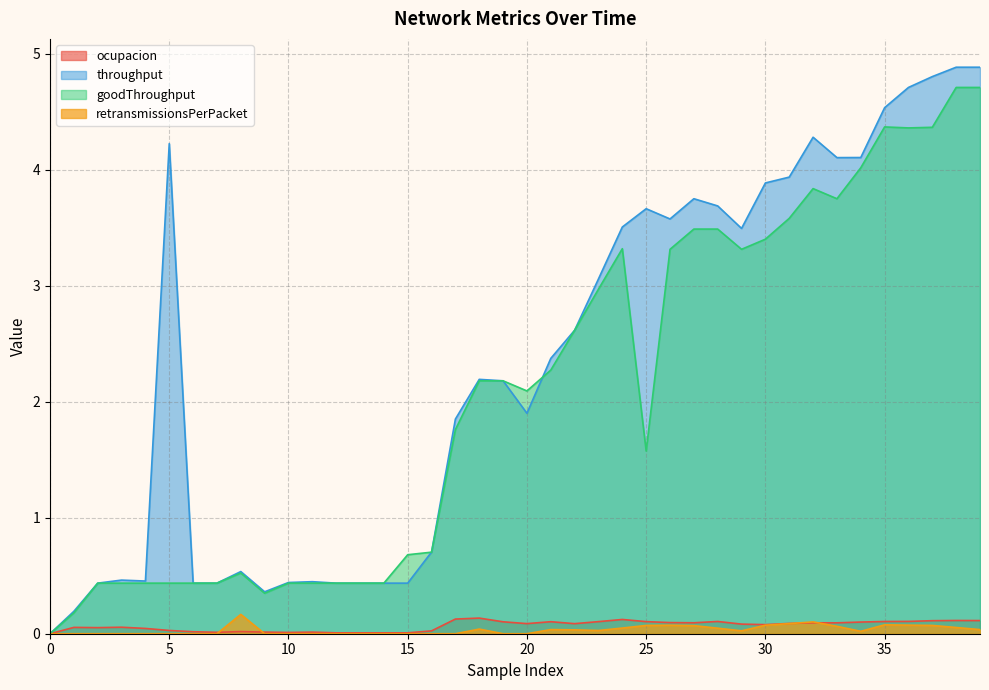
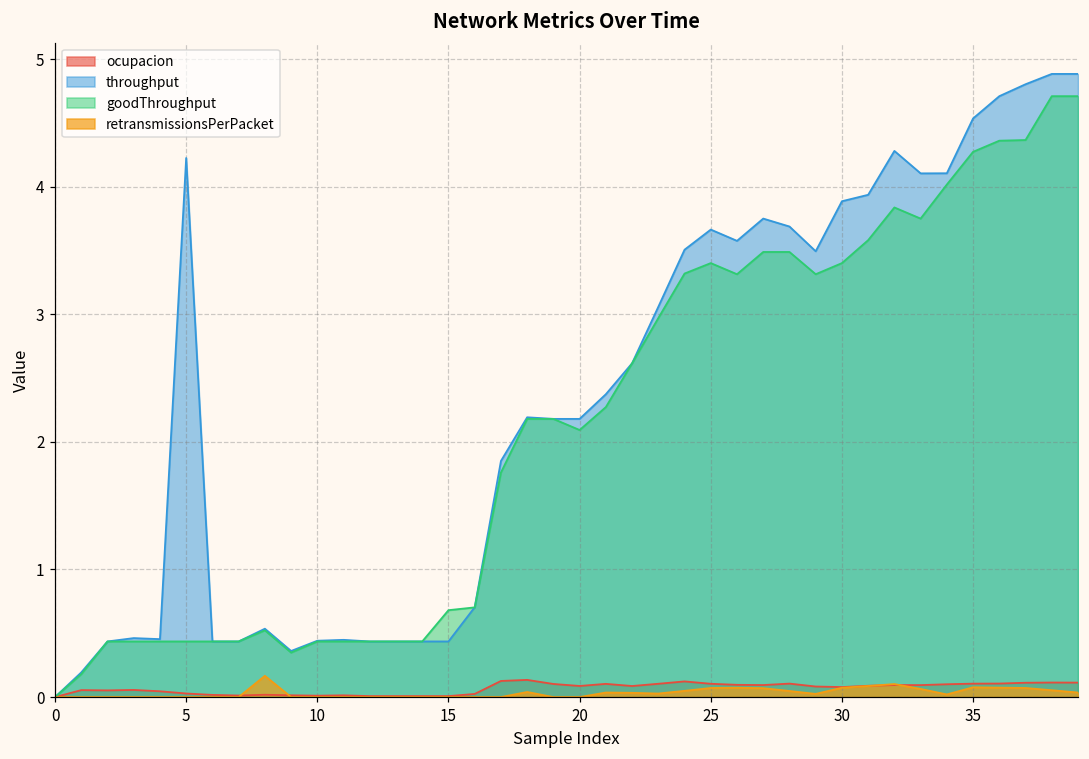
  {
    "ocupacion": {
      "5": 0.03,
      "20": 0.09,
      "25": 0.10,
      "35": 0.11
    },
    "throughput": {
      "5": 4.22,
      "15": 0.44,
-     "20": 1.90,
+     "20": 2.18,
      "25": 3.66,
      "30": 3.89,
      "35": 4.53
    },
    "goodThroughput": {
      "5": 0.44,
      "15": 0.68,
      "20": 2.09,
-     "25": 1.57,
+     "25": 3.40,
      "30": 3.40,
-     "35": 4.37
+     "35": 4.27
    },
    "retransmissionsPerPacket": {
      "5": 0.00,
      "20": 0.00,
      "25": 0.07,
      "35": 0.08
    }
  }
